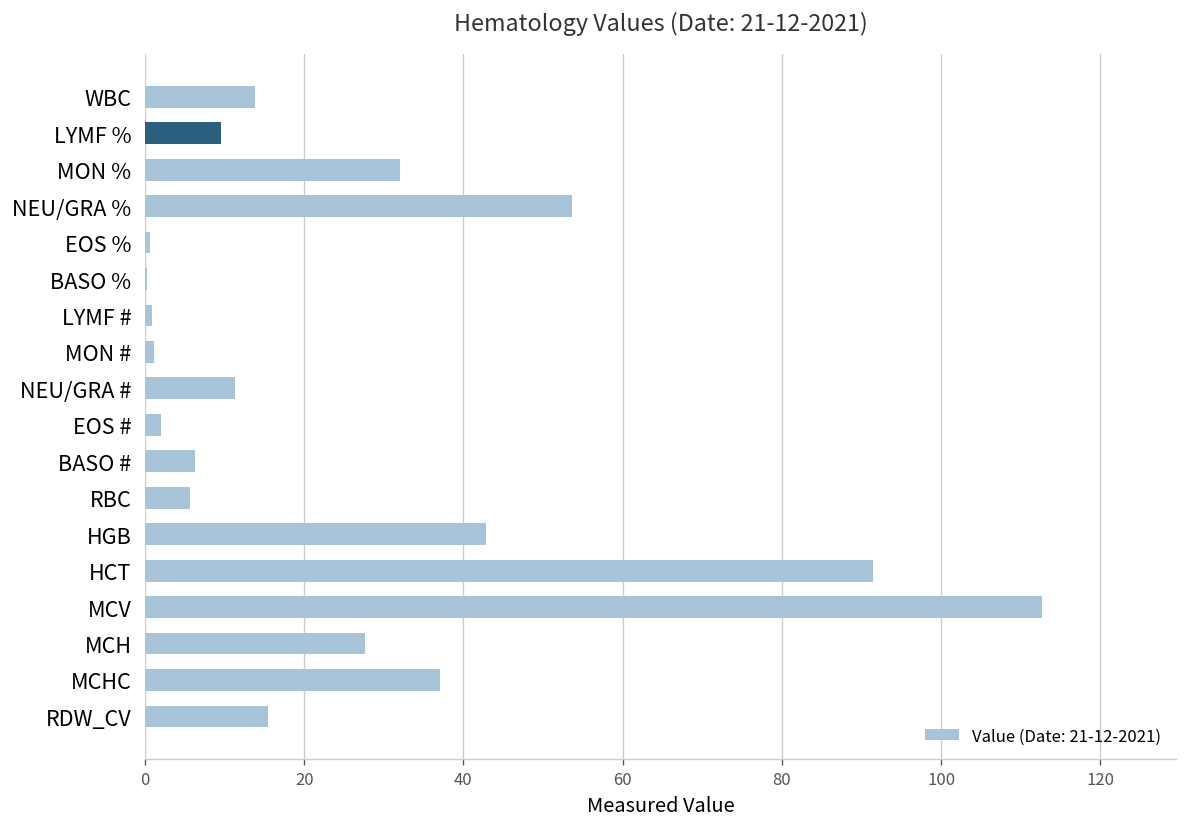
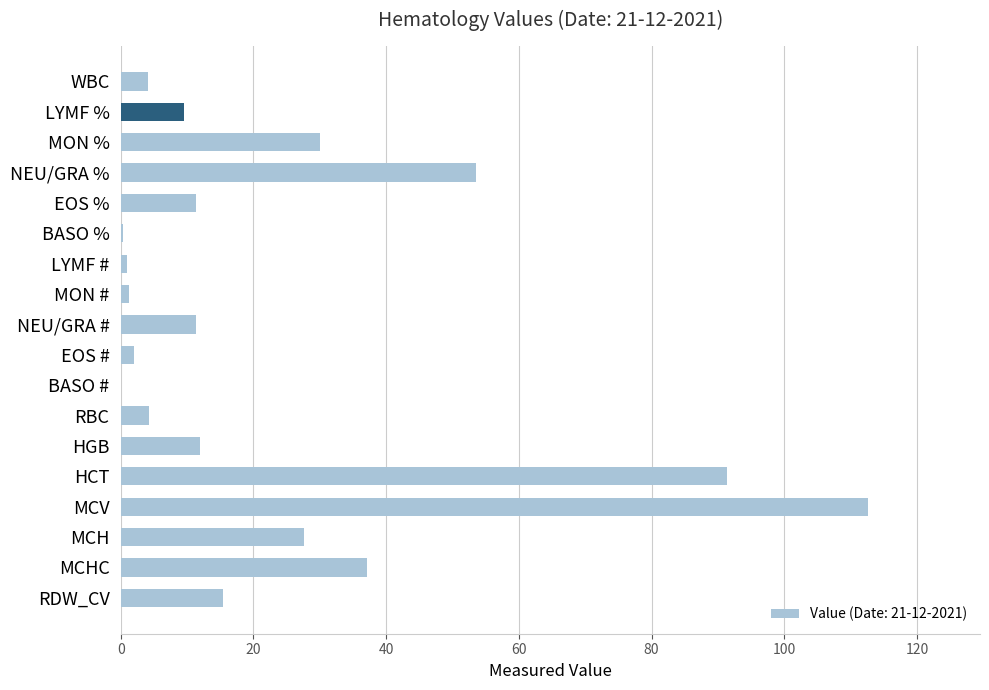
  {
-   "WBC": 14,
+   "WBC": 4,
    "LYMF %": 10,
-   "MON %": 32,
+   "MON %": 30,
    "NEU/GRA %": 54,
-   "EOS %": 1,
+   "EOS %": 11,
    "LYMF #": 1,
    "MON #": 1,
    "NEU/GRA #": 11,
    "EOS #": 2,
-   "BASO #": 6,
-   "RBC": 6,
-   "HGB": 43,
+   "BASO #": 0,
+   "RBC": 4,
+   "HGB": 12,
    "HCT": 91,
    "MCV": 113,
    "MCH": 28,
    "MCHC": 37,
    "RDW_CV": 15
  }
